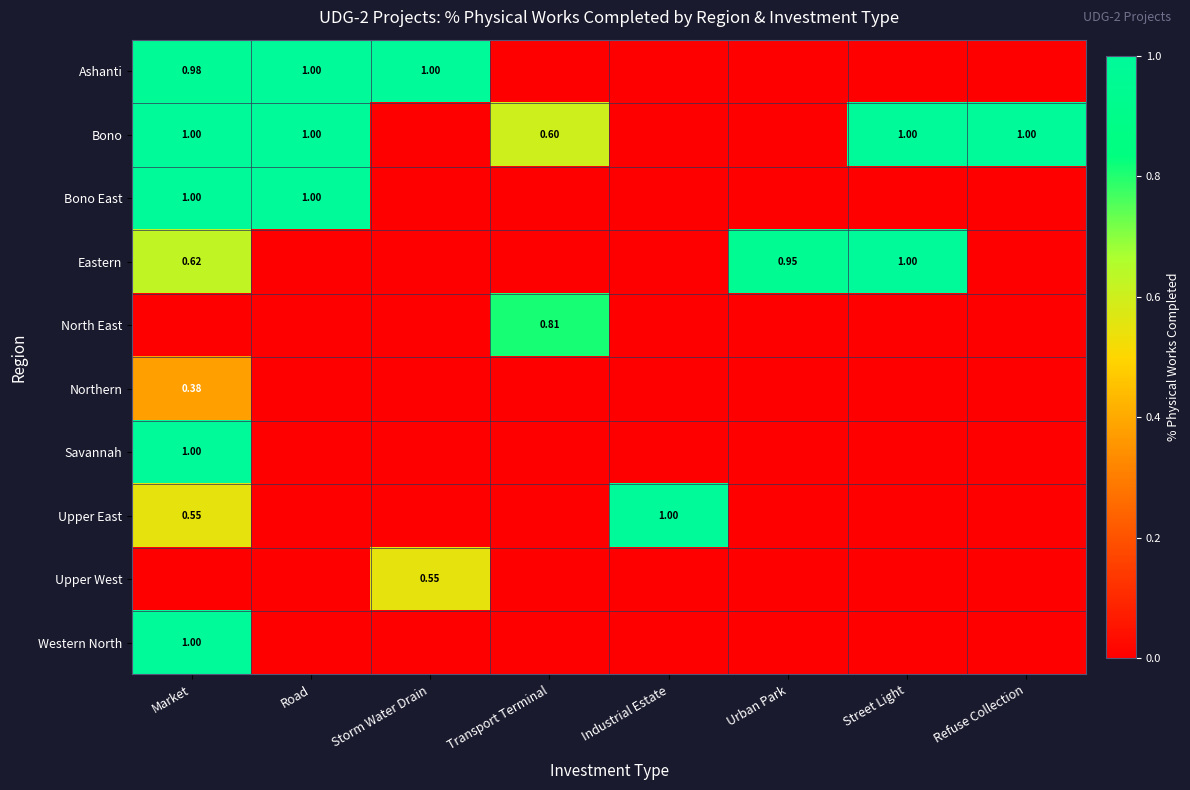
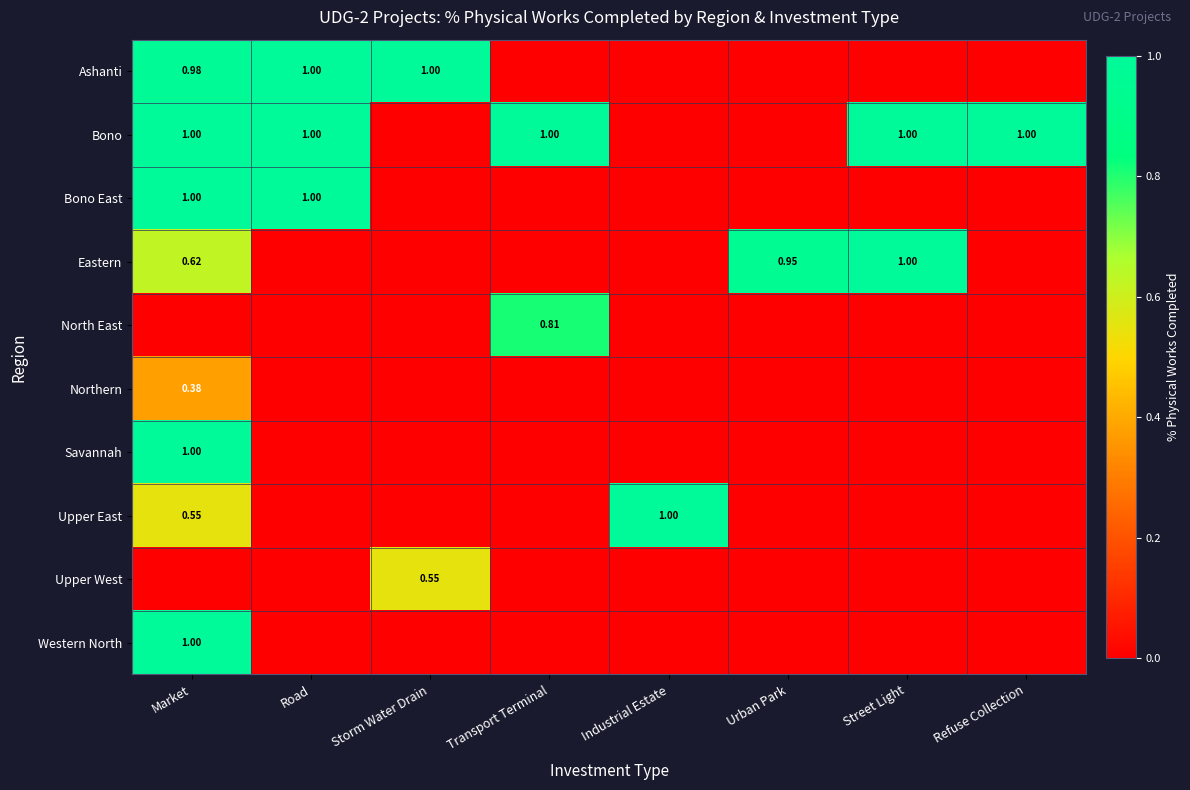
  {
    "Ashanti": {
      "Market": 0.98,
      "Road": 1.00,
      "Storm Water Drain": 1.00
    },
    "Bono": {
      "Market": 1.00,
      "Road": 1.00,
-     "Transport Terminal": 0.60,
+     "Transport Terminal": 1.00,
      "Street Light": 1.00,
      "Refuse Collection": 1.00
    },
    "Bono East": {
      "Market": 1.00,
      "Road": 1.00
    },
    "Eastern": {
      "Market": 0.62,
      "Urban Park": 0.95,
      "Street Light": 1.00
    },
    "North East": {
      "Transport Terminal": 0.81
    },
    "Northern": {
      "Market": 0.38
    },
    "Savannah": {
      "Market": 1.00
    },
    "Upper East": {
      "Market": 0.55,
      "Industrial Estate": 1.00
    },
    "Upper West": {
      "Storm Water Drain": 0.55
    },
    "Western North": {
      "Market": 1.00
    }
  }
